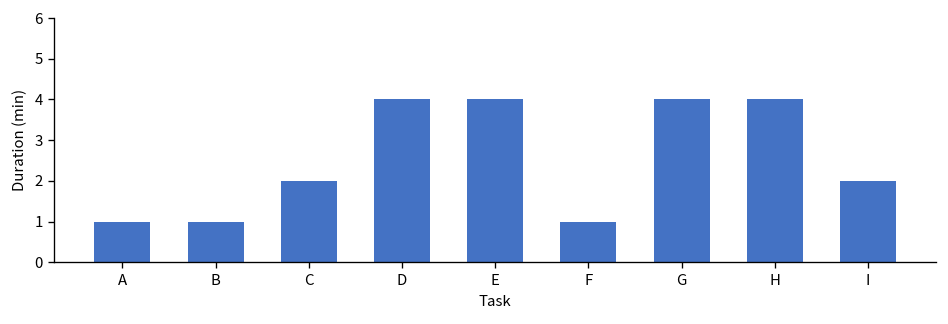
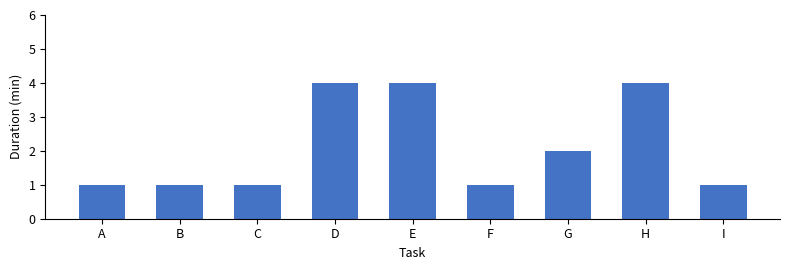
  {
    "A": 1,
    "B": 1,
-   "C": 2,
+   "C": 1,
    "D": 4,
    "E": 4,
    "F": 1,
-   "G": 4,
+   "G": 2,
    "H": 4,
-   "I": 2
+   "I": 1
  }
